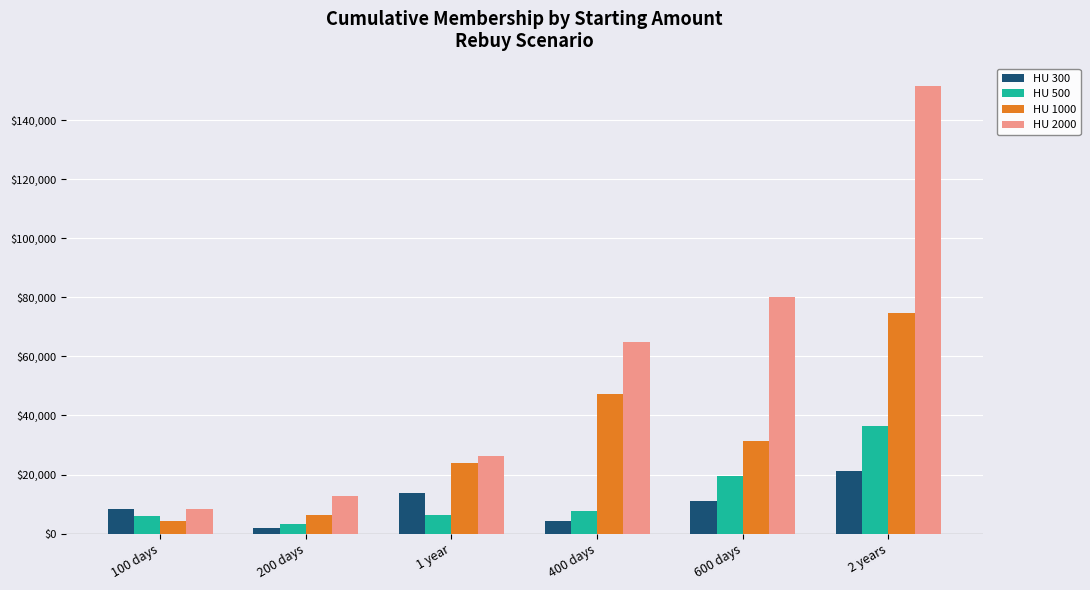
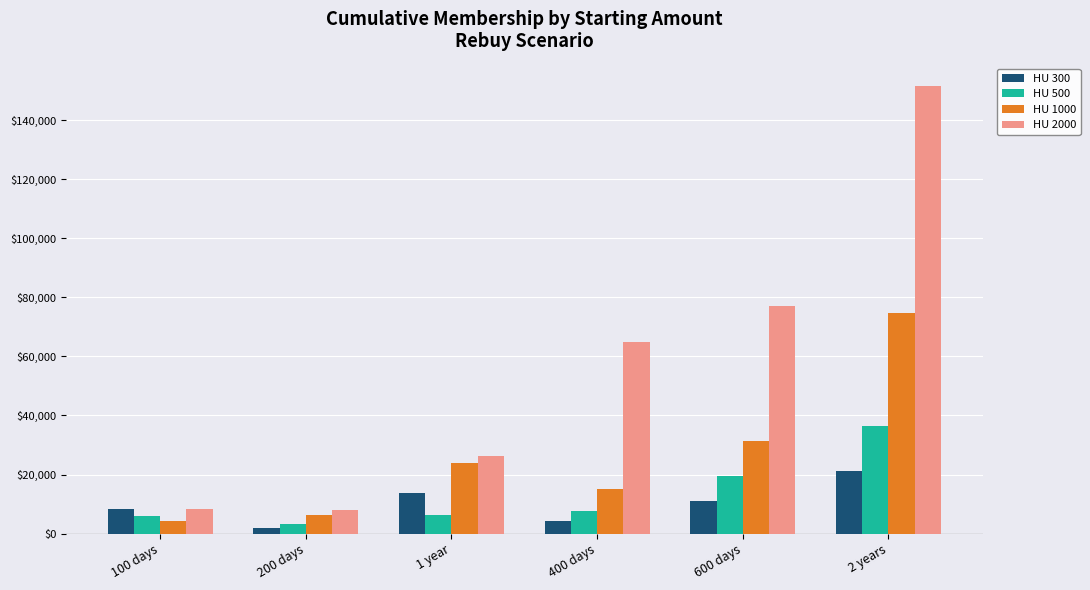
  {
    "HU 300": {
      "100 days": "$8,000",
      "200 days": "$2,000",
      "1 year": "$14,000",
      "400 days": "$4,000",
      "600 days": "$11,000",
      "2 years": "$21,000"
    },
    "HU 500": {
      "100 days": "$6,000",
      "200 days": "$3,000",
      "1 year": "$6,000",
      "400 days": "$7,000",
      "600 days": "$19,000",
      "2 years": "$36,000"
    },
    "HU 1000": {
      "100 days": "$4,000",
      "200 days": "$6,000",
      "1 year": "$24,000",
-     "400 days": "$47,000",
+     "400 days": "$15,000",
      "600 days": "$31,000",
      "2 years": "$75,000"
    },
    "HU 2000": {
      "100 days": "$8,000",
-     "200 days": "$13,000",
+     "200 days": "$8,000",
      "1 year": "$26,000",
      "400 days": "$65,000",
-     "600 days": "$80,000",
+     "600 days": "$77,000",
      "2 years": "$152,000"
    }
  }
